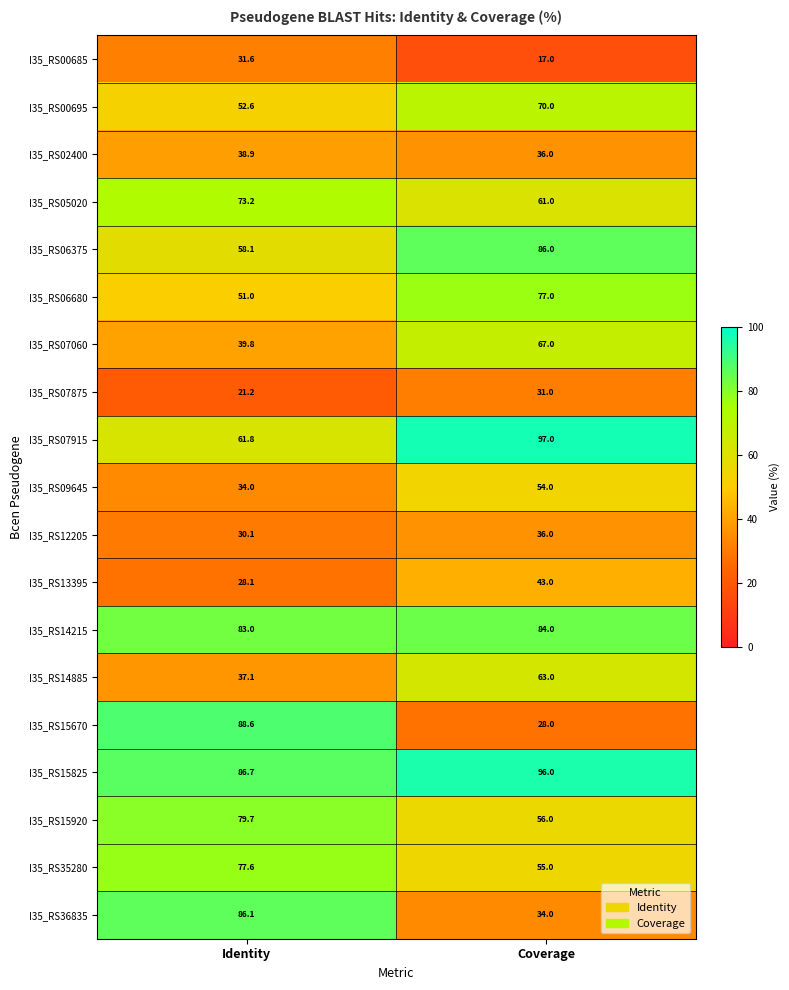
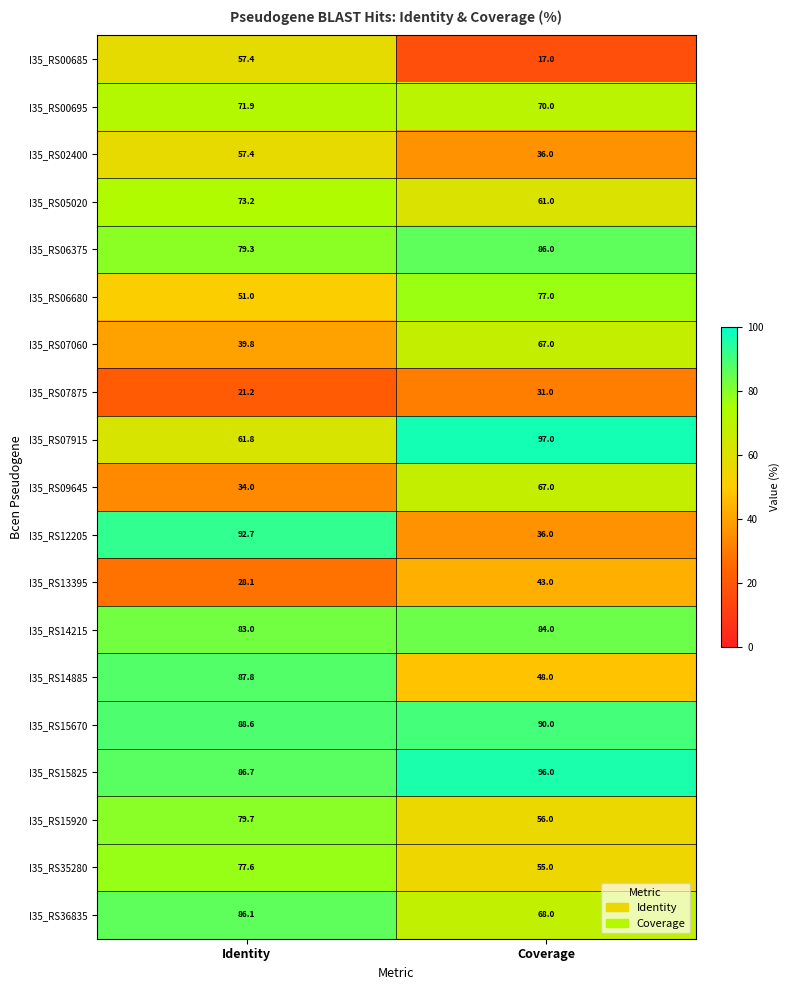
  {
    "I35_RS00685": {
-     "Identity": 31.6,
+     "Identity": 57.4,
      "Coverage": 17.0
    },
    "I35_RS00695": {
-     "Identity": 52.6,
+     "Identity": 71.9,
      "Coverage": 70.0
    },
    "I35_RS02400": {
-     "Identity": 38.9,
+     "Identity": 57.4,
      "Coverage": 36.0
    },
    "I35_RS05020": {
      "Identity": 73.2,
      "Coverage": 61.0
    },
    "I35_RS06375": {
-     "Identity": 58.1,
+     "Identity": 79.3,
      "Coverage": 86.0
    },
    "I35_RS06680": {
      "Identity": 51.0,
      "Coverage": 77.0
    },
    "I35_RS07060": {
      "Identity": 39.8,
      "Coverage": 67.0
    },
    "I35_RS07875": {
      "Identity": 21.2,
      "Coverage": 31.0
    },
    "I35_RS07915": {
      "Identity": 61.8,
      "Coverage": 97.0
    },
    "I35_RS09645": {
      "Identity": 34.0,
-     "Coverage": 54.0
+     "Coverage": 67.0
    },
    "I35_RS12205": {
-     "Identity": 30.1,
+     "Identity": 92.7,
      "Coverage": 36.0
    },
    "I35_RS13395": {
      "Identity": 28.1,
      "Coverage": 43.0
    },
    "I35_RS14215": {
      "Identity": 83.0,
      "Coverage": 84.0
    },
    "I35_RS14885": {
-     "Identity": 37.1,
-     "Coverage": 63.0
+     "Identity": 87.8,
+     "Coverage": 48.0
    },
    "I35_RS15670": {
      "Identity": 88.6,
-     "Coverage": 28.0
+     "Coverage": 90.0
    },
    "I35_RS15825": {
      "Identity": 86.7,
      "Coverage": 96.0
    },
    "I35_RS15920": {
      "Identity": 79.7,
      "Coverage": 56.0
    },
    "I35_RS35280": {
      "Identity": 77.6,
      "Coverage": 55.0
    },
    "I35_RS36835": {
      "Identity": 86.1,
-     "Coverage": 34.0
+     "Coverage": 68.0
    }
  }
